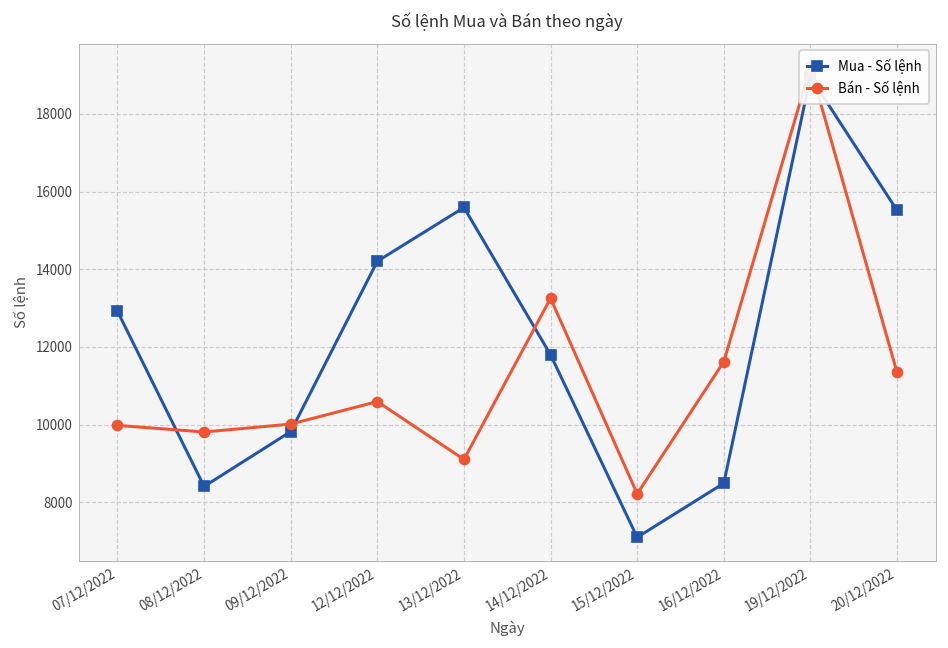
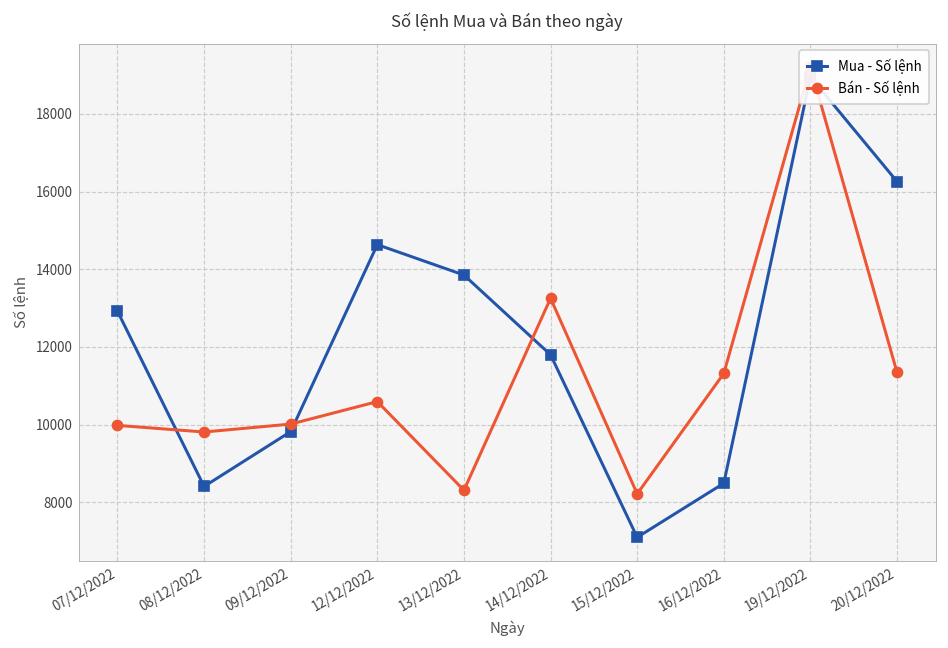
  {
    "Mua - Số lệnh": {
      "07/12/2022": 12900,
      "08/12/2022": 8400,
      "09/12/2022": 9800,
-     "12/12/2022": 14200,
-     "13/12/2022": 15600,
+     "12/12/2022": 14600,
+     "13/12/2022": 13900,
      "14/12/2022": 11800,
      "15/12/2022": 7100,
      "16/12/2022": 8500,
-     "20/12/2022": 15500
+     "20/12/2022": 16300
    },
    "Bán - Số lệnh": {
      "07/12/2022": 10000,
      "08/12/2022": 9800,
      "09/12/2022": 10000,
      "12/12/2022": 10600,
-     "13/12/2022": 9100,
+     "13/12/2022": 8300,
      "14/12/2022": 13300,
      "15/12/2022": 8200,
-     "16/12/2022": 11600,
+     "16/12/2022": 11300,
      "20/12/2022": 11300
    }
  }
